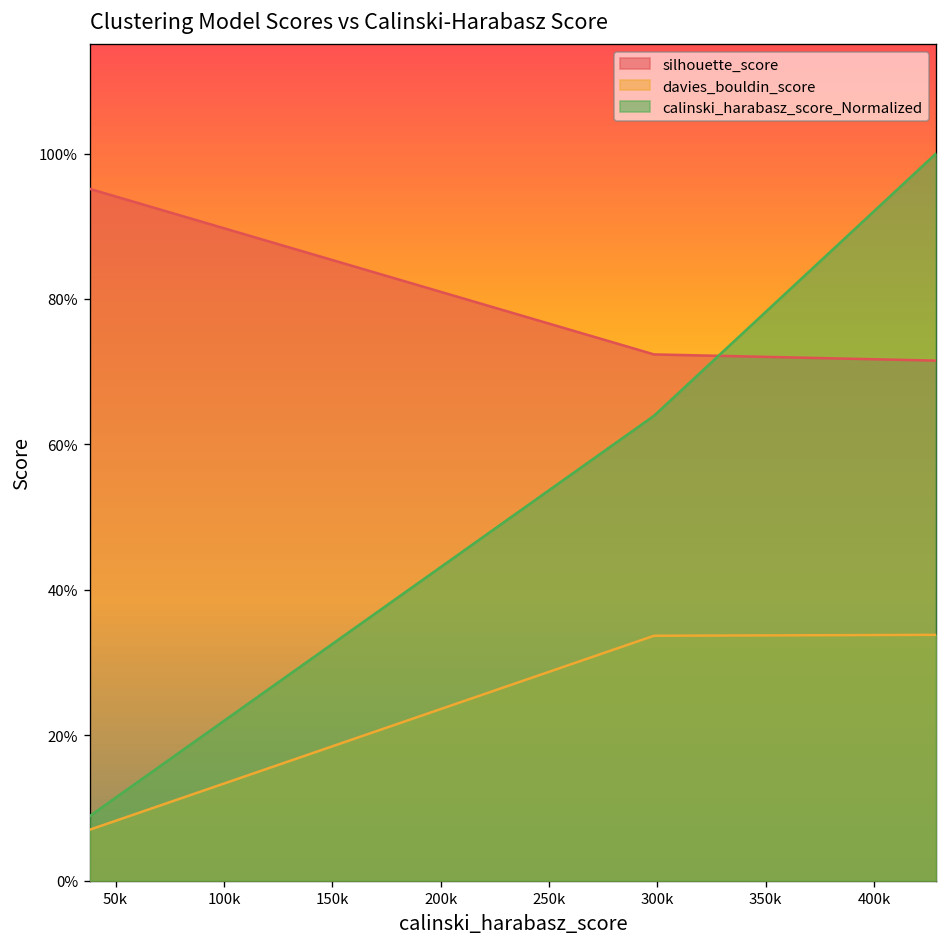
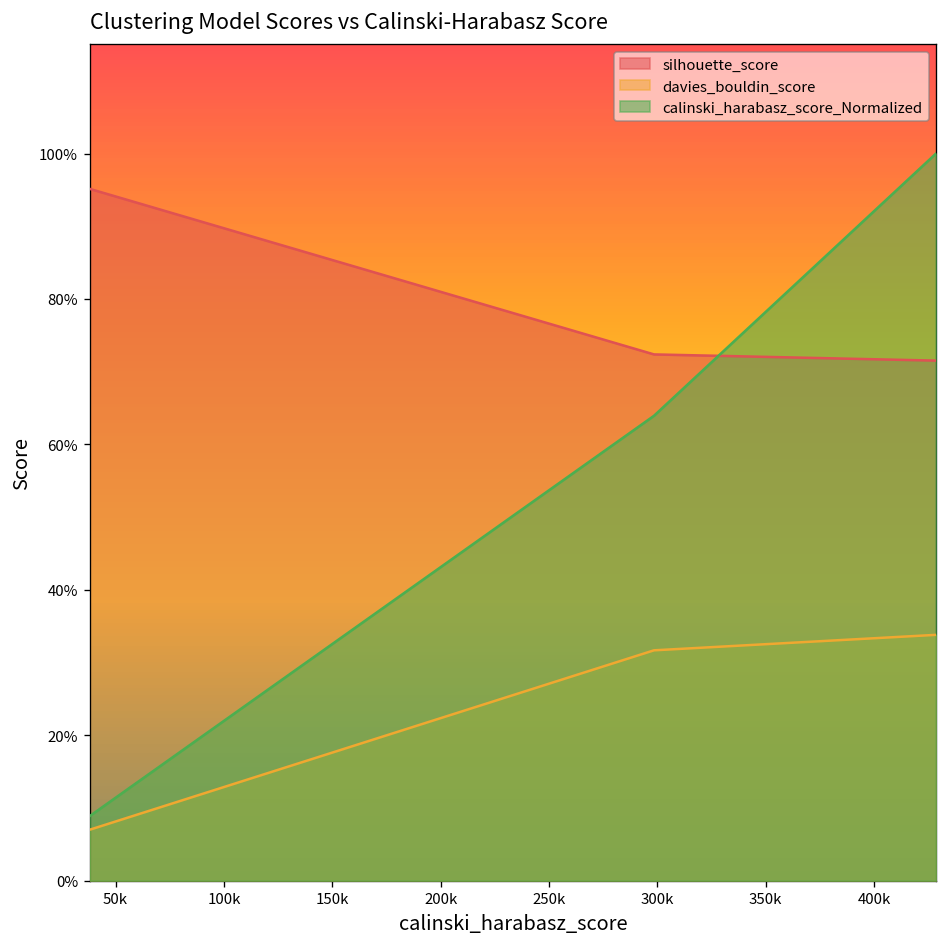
  {
    "silhouette_score": {
      "300k": "72%"
    },
    "davies_bouldin_score": {
-     "300k": "34%"
+     "300k": "32%"
    },
    "calinski_harabasz_score_Normalized": {
      "300k": "64%"
    }
  }
